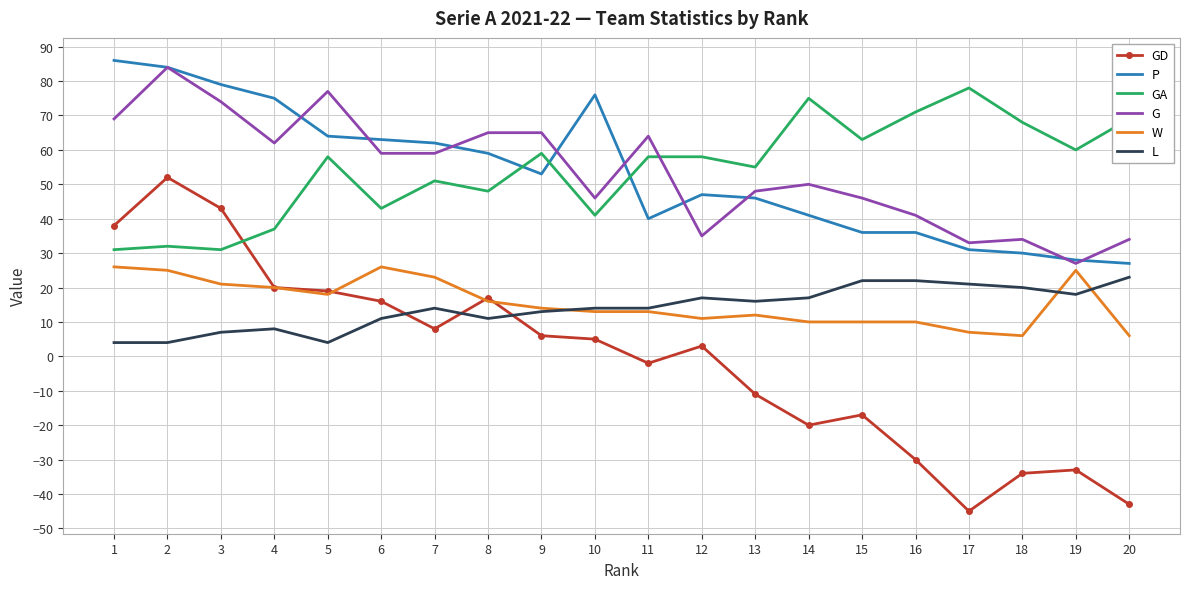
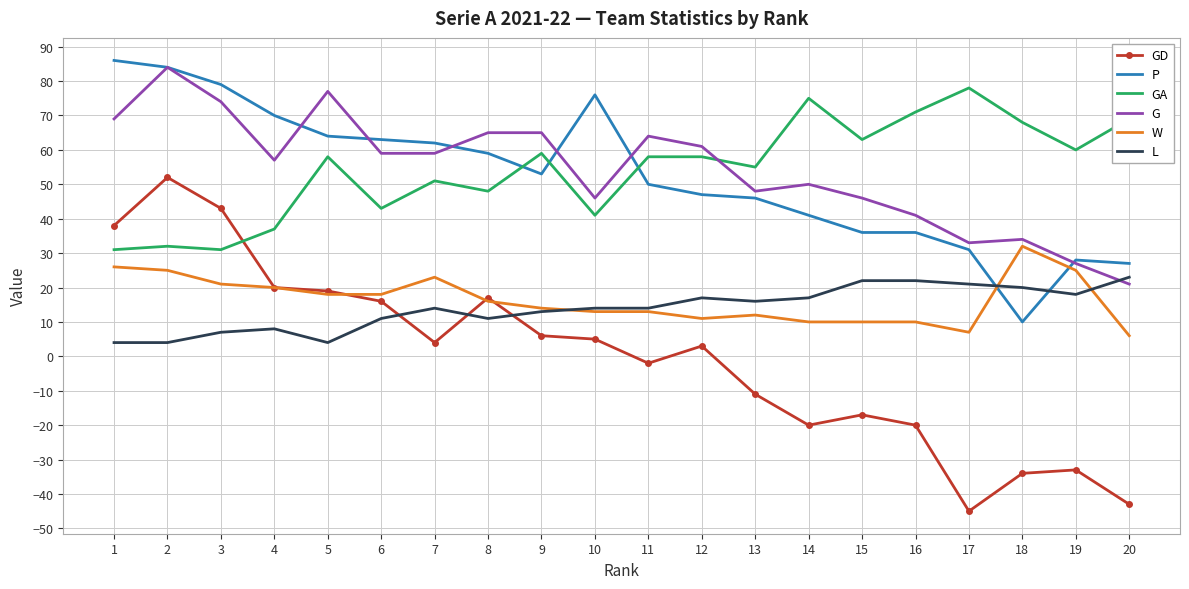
  {
    "GD": {
      "1": 38,
      "2": 52,
      "3": 43,
      "5": 19,
      "6": 16,
-     "7": 8,
+     "7": 4,
      "8": 17,
      "9": 6,
      "10": 5,
      "11": -2,
      "12": 3,
      "13": -11,
      "14": -20,
      "15": -17,
-     "16": -30,
+     "16": -20,
      "17": -45,
      "18": -34,
      "19": -33,
      "20": -43
    },
    "P": {
      "1": 86,
      "3": 79,
-     "4": 75,
+     "4": 70,
      "5": 64,
      "6": 63,
      "7": 62,
      "8": 59,
      "9": 53,
      "10": 76,
-     "11": 40,
+     "11": 50,
      "12": 47,
      "13": 46,
      "14": 41,
      "15": 36,
      "16": 36,
      "17": 31,
-     "18": 30,
+     "18": 10,
      "19": 28,
      "20": 27
    },
    "GA": {
      "1": 31,
      "2": 32,
      "3": 31,
      "4": 37,
      "5": 58,
      "6": 43,
      "7": 51,
      "8": 48,
      "9": 59,
      "10": 41,
      "11": 58,
      "12": 58,
      "13": 55,
      "14": 75,
      "15": 63,
      "16": 71,
      "17": 78,
      "18": 68,
      "19": 60
    },
    "G": {
      "1": 69,
      "3": 74,
-     "4": 62,
+     "4": 57,
      "5": 77,
      "6": 59,
      "7": 59,
      "8": 65,
      "9": 65,
      "10": 46,
      "11": 64,
-     "12": 35,
+     "12": 61,
      "13": 48,
      "14": 50,
      "15": 46,
      "16": 41,
      "17": 33,
      "18": 34,
      "19": 27,
-     "20": 34
+     "20": 21
    },
    "W": {
      "1": 26,
      "2": 25,
      "3": 21,
      "5": 18,
-     "6": 26,
+     "6": 18,
      "7": 23,
      "8": 16,
      "9": 14,
      "10": 13,
      "11": 13,
      "12": 11,
      "13": 12,
      "14": 10,
      "15": 10,
      "16": 10,
      "17": 7,
-     "18": 6,
+     "18": 32,
      "19": 25,
      "20": 6
    },
    "L": {
      "1": 4,
      "2": 4,
      "3": 7,
      "4": 8,
      "5": 4,
      "6": 11,
      "7": 14,
      "8": 11,
      "9": 13,
      "10": 14,
      "11": 14,
      "12": 17,
      "13": 16,
      "14": 17,
      "15": 22,
      "16": 22,
      "17": 21,
      "18": 20,
      "19": 18,
      "20": 23
    }
  }
